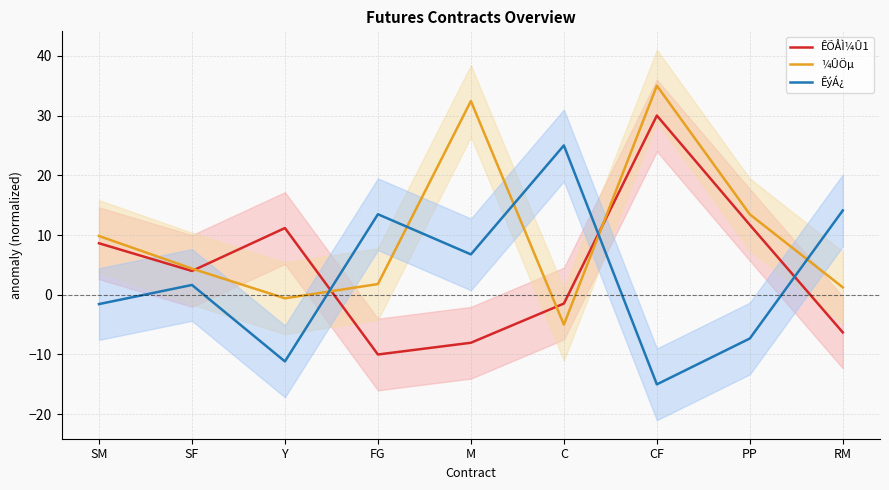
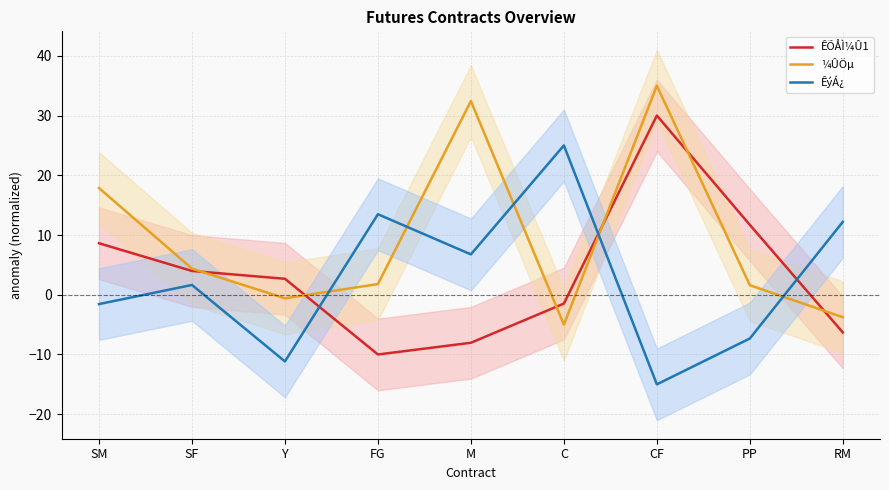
  {
    "ÊÕÅÌ¼Û1": {
      "SM": 9,
-     "Y": 11,
+     "Y": 3,
      "FG": -10,
      "M": -8,
      "C": -1,
      "CF": 30,
      "PP": 12,
      "RM": -6
    },
    "¼ÛÖµ": {
-     "SM": 10,
+     "SM": 18,
      "Y": -1,
      "FG": 2,
      "M": 32,
      "C": -5,
      "CF": 35,
-     "PP": 13,
-     "RM": 1
+     "PP": 2,
+     "RM": -4
    },
    "ÊýÁ¿": {
      "SM": -2,
      "SF": 2,
      "Y": -11,
      "FG": 13,
      "M": 7,
      "C": 25,
      "CF": -15,
      "PP": -7,
-     "RM": 14
+     "RM": 12
    }
  }
